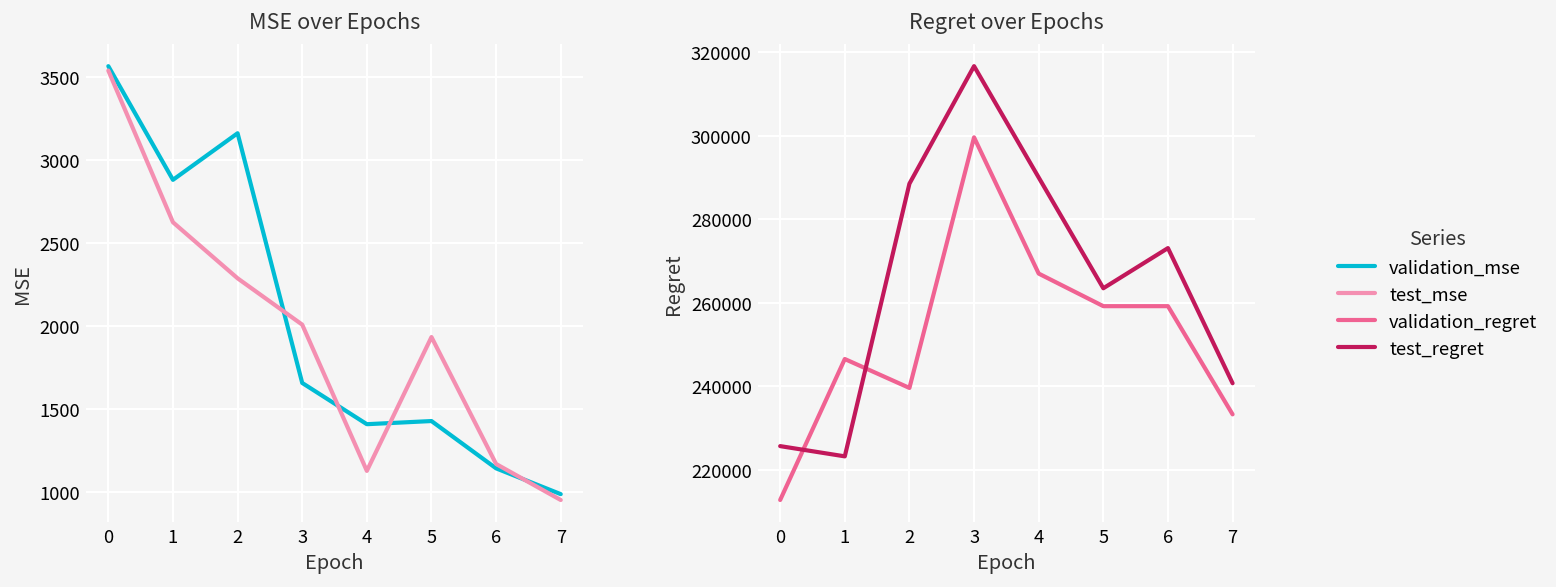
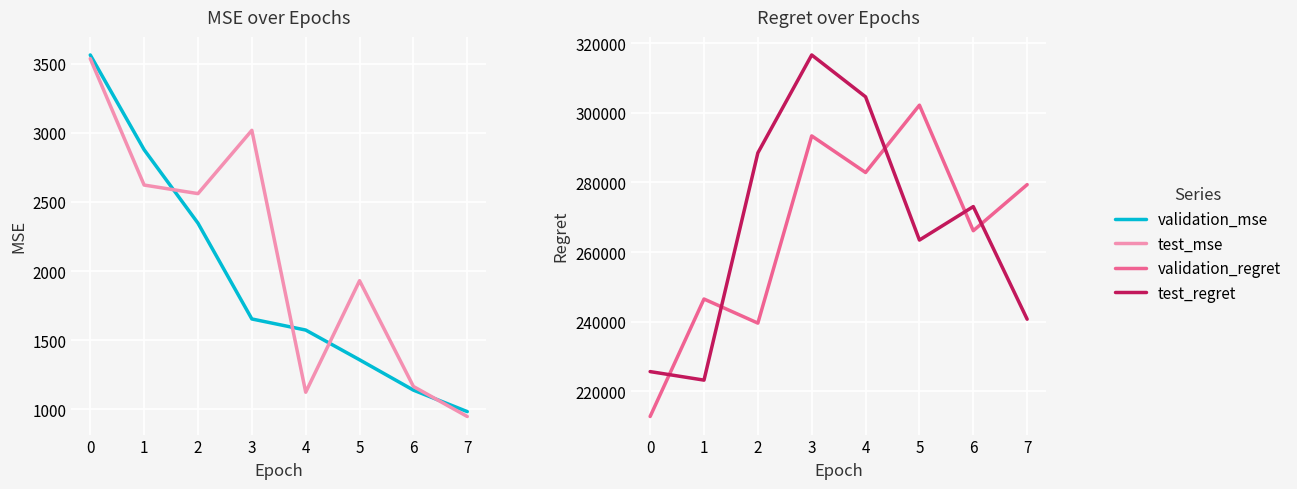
  {
    "MSE over Epochs": {
      "validation_mse": {
        "0": 3560,
        "1": 2880,
-       "2": 3160,
+       "2": 2350,
        "3": 1650,
-       "4": 1410,
-       "5": 1420,
+       "4": 1570,
+       "5": 1360,
        "6": 1140,
        "7": 980
      },
      "test_mse": {
        "0": 3540,
        "1": 2620,
-       "2": 2280,
-       "3": 2010,
+       "2": 2560,
+       "3": 3020,
        "4": 1120,
        "5": 1930,
        "6": 1170,
        "7": 950
      }
    },
    "Regret over Epochs": {
      "validation_regret": {
        "0": 213000,
        "1": 246000,
        "2": 240000,
-       "3": 300000,
-       "4": 267000,
-       "5": 259000,
-       "6": 259000,
-       "7": 233000
+       "3": 293000,
+       "4": 283000,
+       "5": 302000,
+       "6": 266000,
+       "7": 279000
      },
      "test_regret": {
        "0": 226000,
        "1": 223000,
        "2": 288000,
        "3": 317000,
-       "4": 290000,
+       "4": 305000,
        "5": 263000,
        "6": 273000,
        "7": 241000
      }
    }
  }
